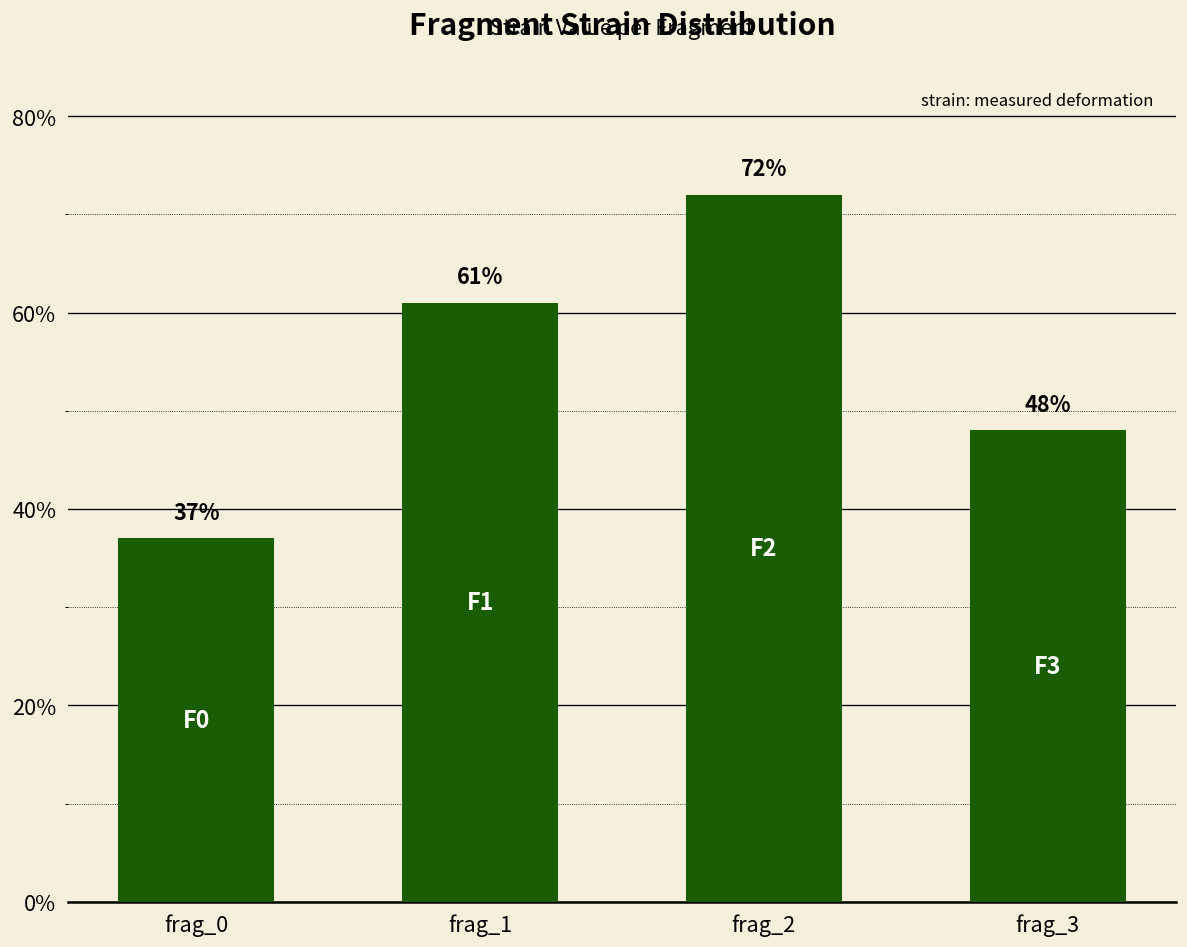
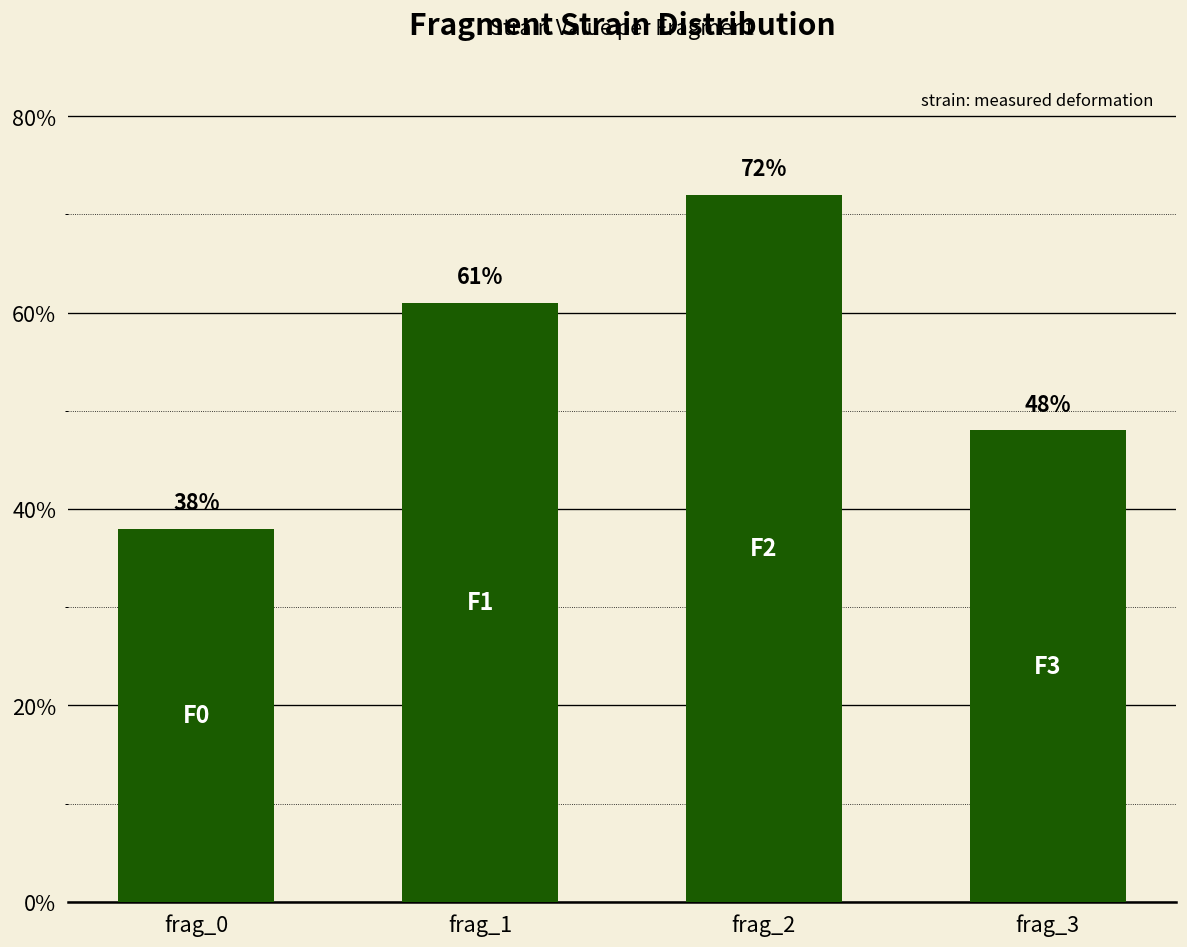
  {
-   "frag_0": "37%",
+   "frag_0": "38%",
    "frag_1": "61%",
    "frag_2": "72%",
    "frag_3": "48%"
  }
